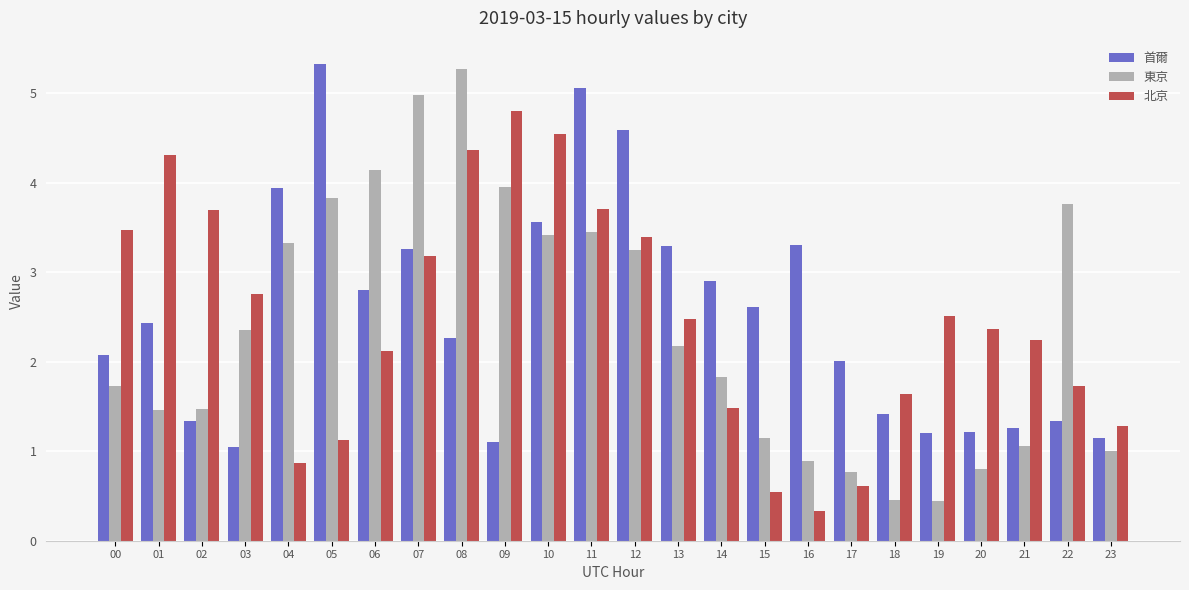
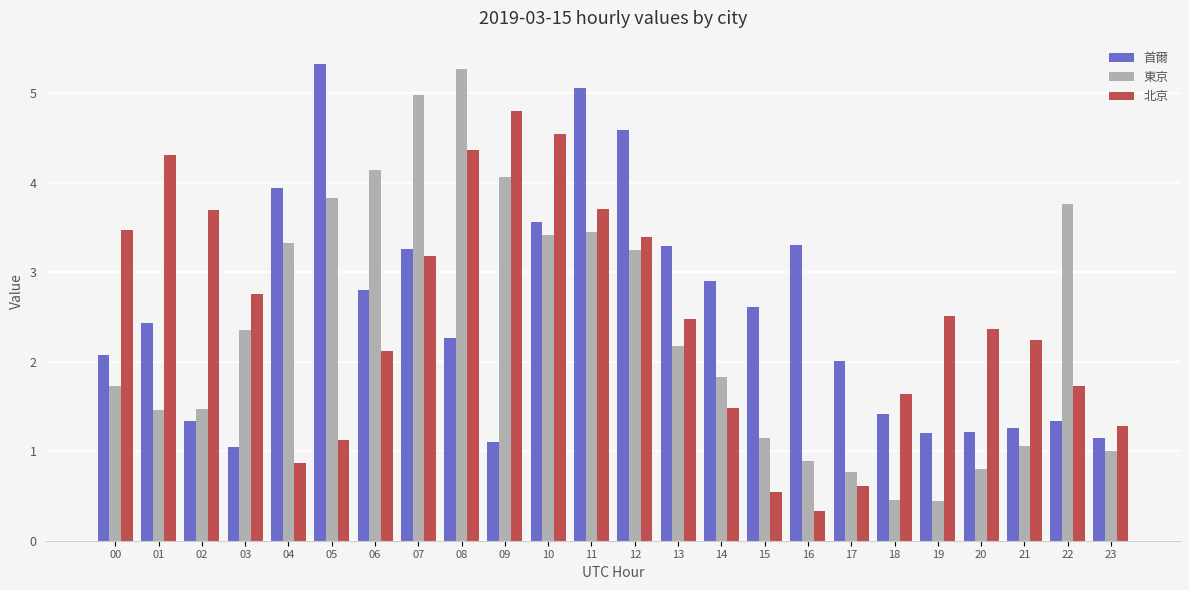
  {
    "首爾": {
      "00": 2.1,
      "01": 2.4,
      "02": 1.3,
      "03": 1.1,
      "04": 3.9,
      "05": 5.3,
      "06": 2.8,
      "07": 3.3,
      "08": 2.3,
      "09": 1.1,
      "10": 3.6,
      "11": 5.1,
      "12": 4.6,
      "13": 3.3,
      "14": 2.9,
      "15": 2.6,
      "16": 3.3,
      "17": 2.0,
      "18": 1.4,
      "19": 1.2,
      "20": 1.2,
      "21": 1.3,
      "22": 1.3,
      "23": 1.2
    },
    "東京": {
      "00": 1.7,
      "01": 1.5,
      "02": 1.5,
      "03": 2.4,
      "04": 3.3,
      "05": 3.8,
      "06": 4.1,
      "07": 5.0,
      "08": 5.3,
-     "09": 4.0,
+     "09": 4.1,
      "10": 3.4,
      "11": 3.4,
      "12": 3.2,
      "13": 2.2,
      "14": 1.8,
      "15": 1.1,
      "16": 0.9,
      "17": 0.8,
      "18": 0.5,
      "19": 0.4,
      "20": 0.8,
      "21": 1.1,
      "22": 3.8,
      "23": 1.0
    },
    "北京": {
      "00": 3.5,
      "01": 4.3,
      "02": 3.7,
      "03": 2.8,
      "04": 0.9,
      "05": 1.1,
      "06": 2.1,
      "07": 3.2,
      "08": 4.4,
      "09": 4.8,
      "10": 4.5,
      "11": 3.7,
      "12": 3.4,
      "13": 2.5,
      "14": 1.5,
      "15": 0.5,
      "16": 0.3,
      "17": 0.6,
      "18": 1.6,
      "19": 2.5,
      "20": 2.4,
      "21": 2.2,
      "22": 1.7,
      "23": 1.3
    }
  }
